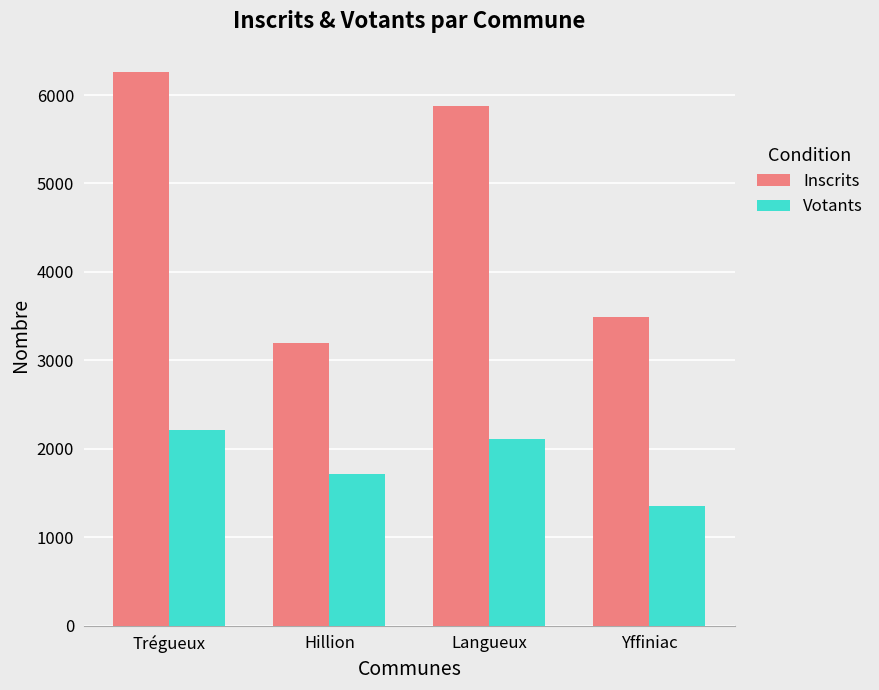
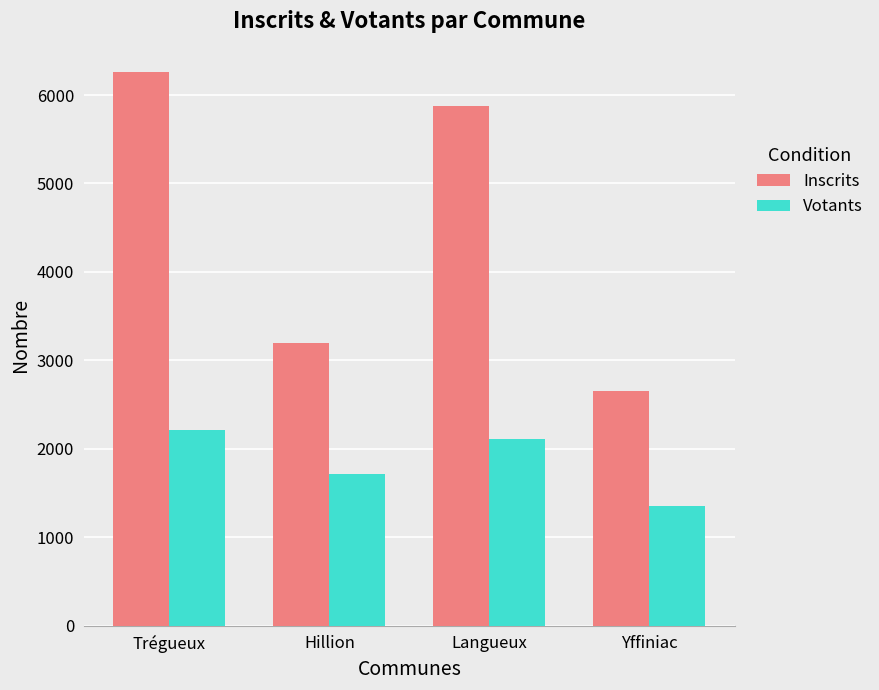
  {
    "Inscrits": {
      "Trégueux": 6300,
      "Hillion": 3200,
      "Langueux": 5900,
-     "Yffiniac": 3500
+     "Yffiniac": 2700
    },
    "Votants": {
      "Trégueux": 2200,
      "Hillion": 1700,
      "Langueux": 2100,
      "Yffiniac": 1400
    }
  }
